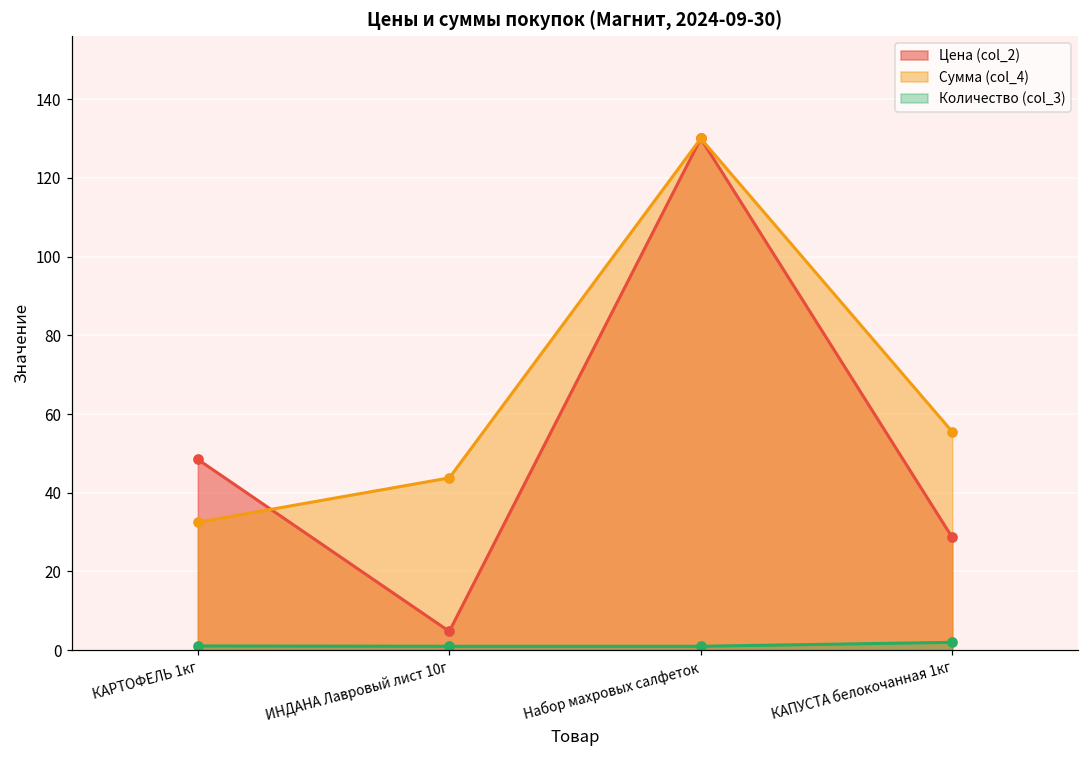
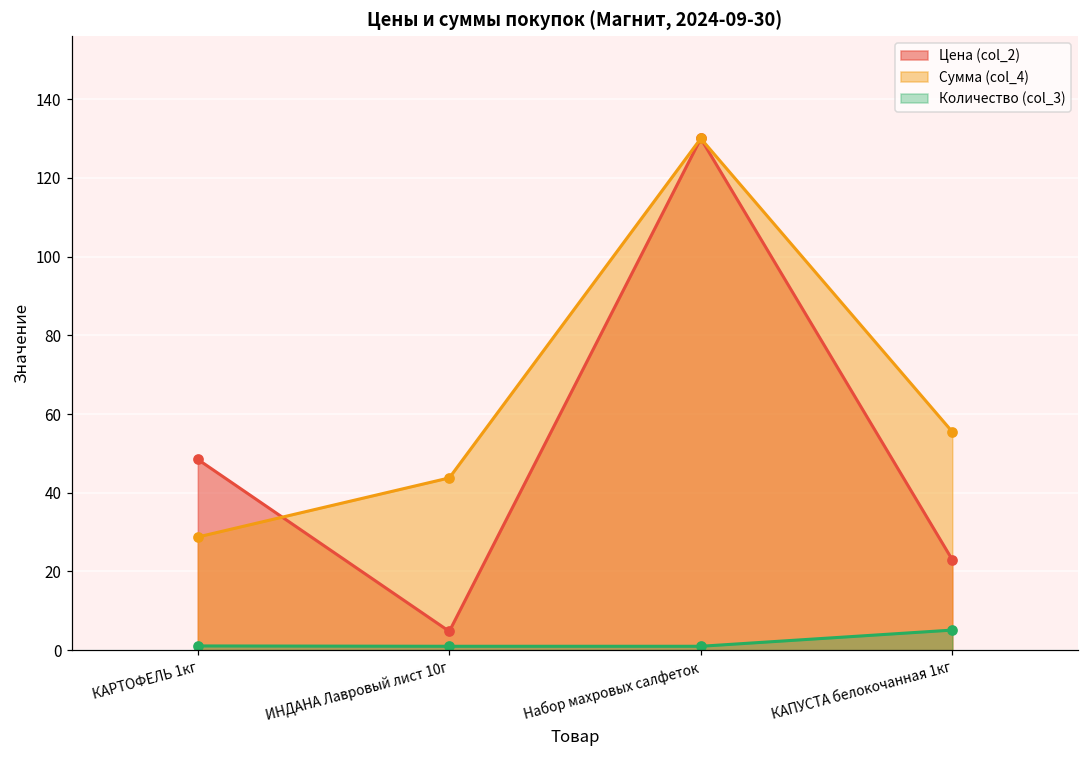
  {
    "Цена (col_2)": {
      "КАРТОФЕЛЬ 1кг": 48,
      "ИНДАНА Лавровый лист 10г": 5,
-     "КАПУСТА белокочанная 1кг": 29
+     "КАПУСТА белокочанная 1кг": 23
    },
    "Сумма (col_4)": {
-     "КАРТОФЕЛЬ 1кг": 33,
+     "КАРТОФЕЛЬ 1кг": 29,
      "ИНДАНА Лавровый лист 10г": 44,
      "КАПУСТА белокочанная 1кг": 55
    },
    "Количество (col_3)": {
      "КАРТОФЕЛЬ 1кг": 1,
      "ИНДАНА Лавровый лист 10г": 1,
      "Набор махровых салфеток": 1,
-     "КАПУСТА белокочанная 1кг": 2
+     "КАПУСТА белокочанная 1кг": 5
    }
  }
